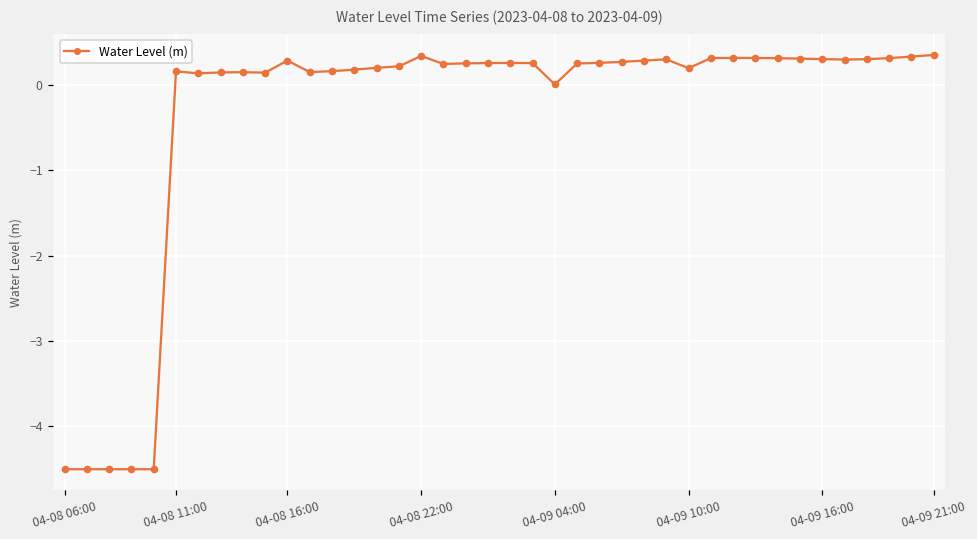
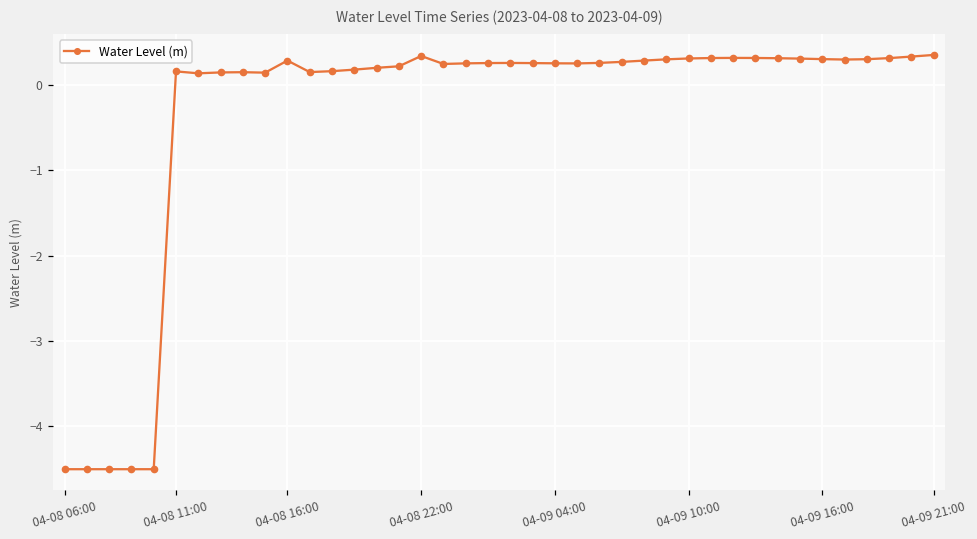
  {
    "04-08 06:00": -4.5,
    "04-08 11:00": 0.2,
    "04-08 16:00": 0.3,
    "04-08 22:00": 0.3,
-   "04-09 04:00": 0.0,
-   "04-09 10:00": 0.2,
+   "04-09 04:00": 0.3,
+   "04-09 10:00": 0.3,
    "04-09 16:00": 0.3,
    "04-09 21:00": 0.3
  }
